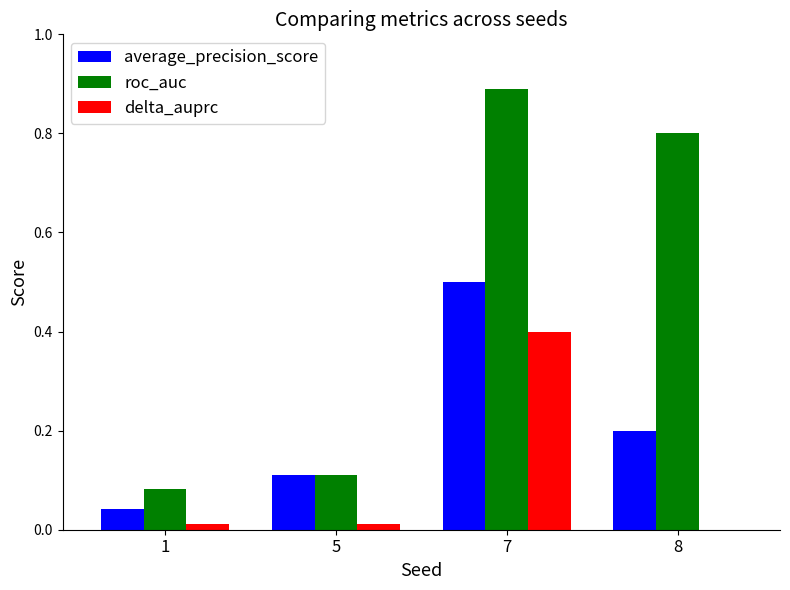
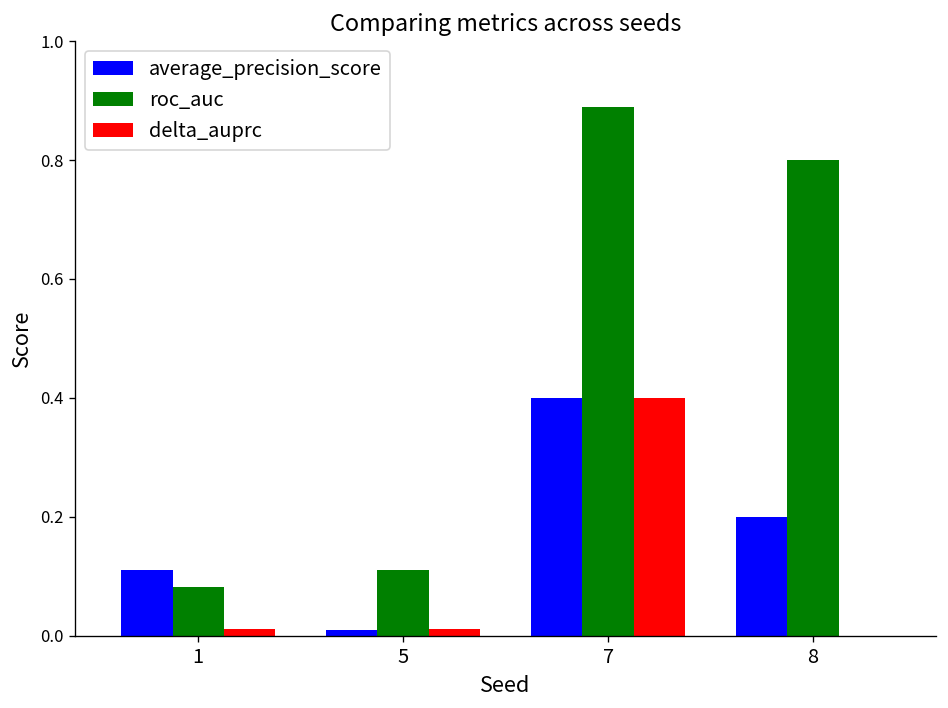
  {
    "average_precision_score": {
-     "1": 0.04,
-     "5": 0.11,
-     "7": 0.5,
+     "1": 0.11,
+     "5": 0.01,
+     "7": 0.4,
      "8": 0.20
    },
    "roc_auc": {
      "1": 0.08,
      "5": 0.11,
      "7": 0.89,
      "8": 0.80
    },
    "delta_auprc": {
      "1": 0.01,
      "5": 0.01,
      "7": 0.40,
      "8": 0.00
    }
  }
